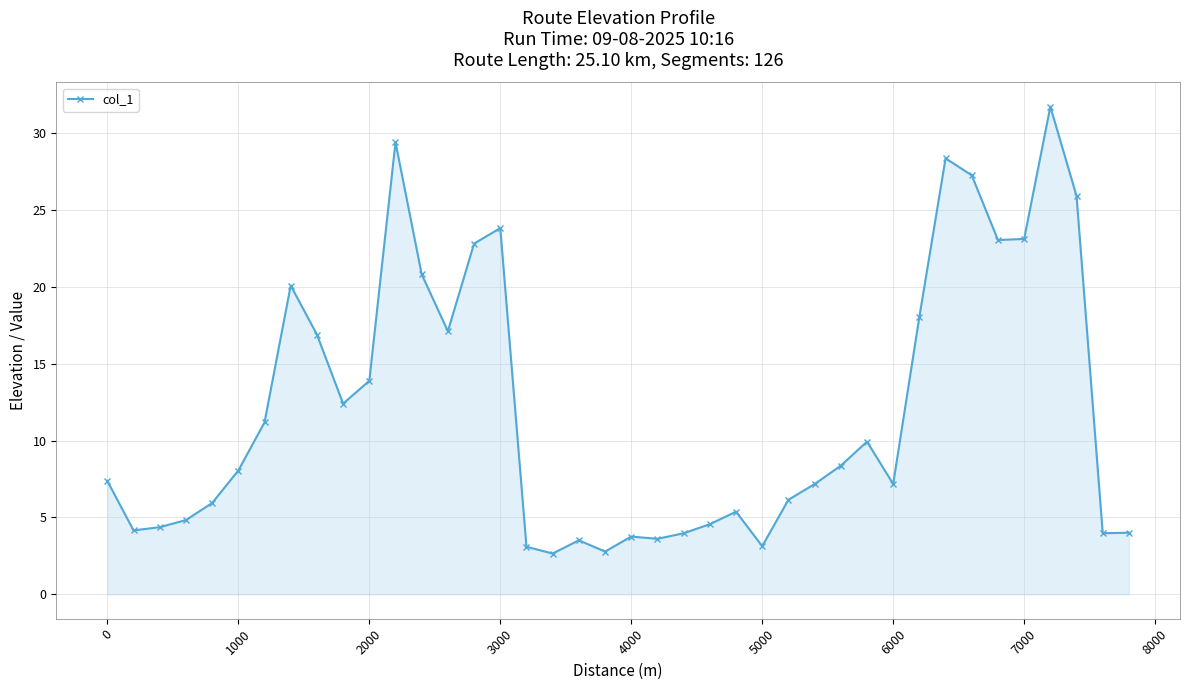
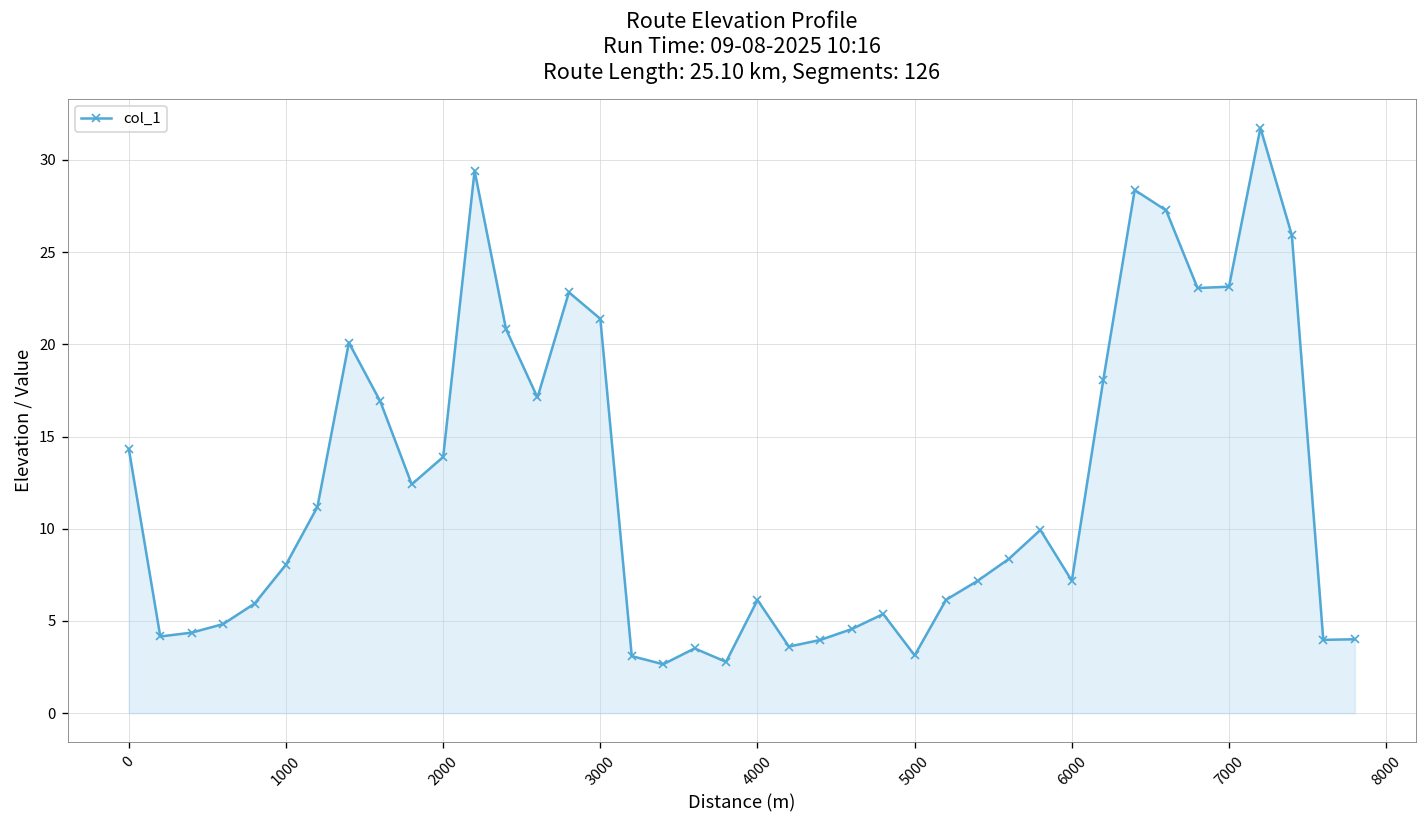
  {
-   "0": 7.4,
+   "0": 14.3,
    "1000": 8.1,
    "2000": 13.9,
-   "3000": 23.8,
-   "4000": 3.8,
+   "3000": 21.4,
+   "4000": 6.1,
    "5000": 3.1,
    "6000": 7.2,
    "7000": 23.1
  }
